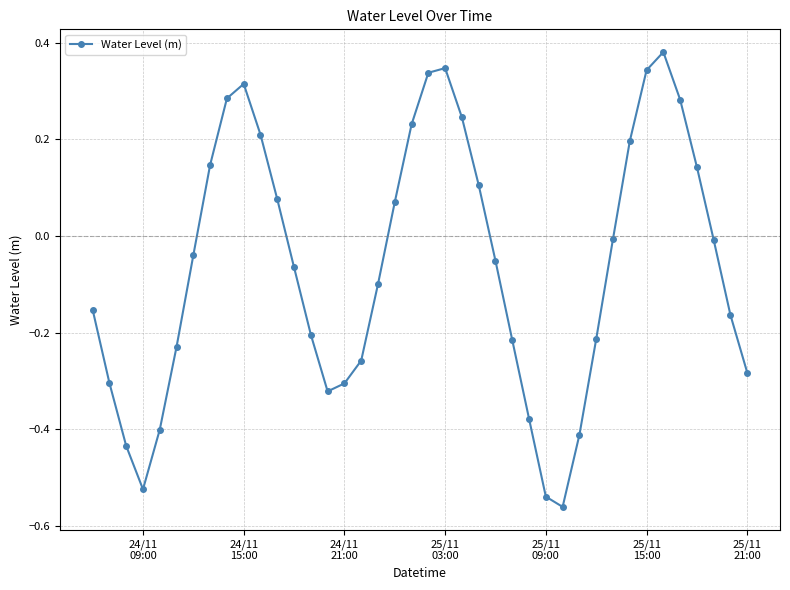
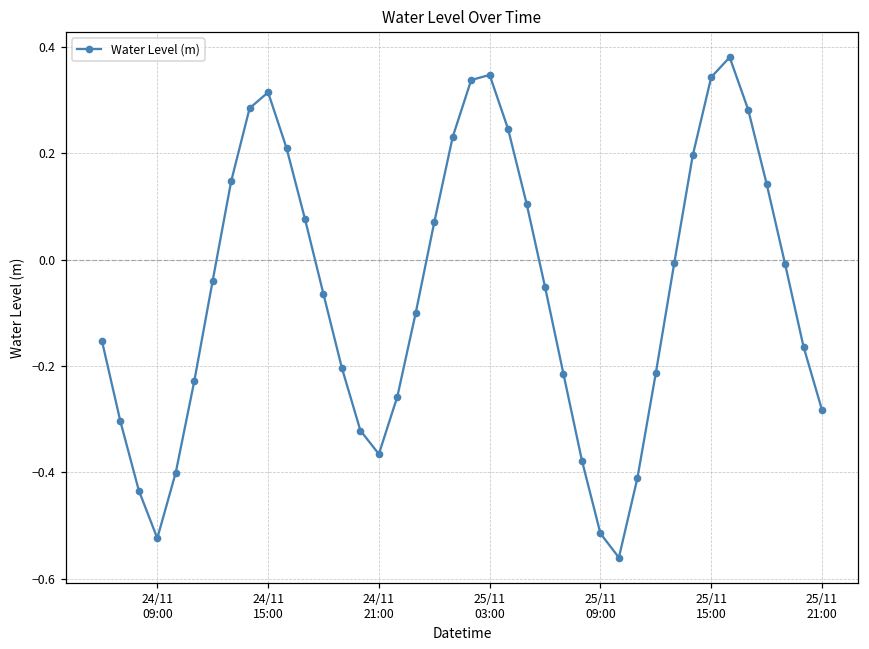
  {
    "24/11 09:00": -0.52,
    "24/11 15:00": 0.31,
-   "24/11 21:00": -0.31,
+   "24/11 21:00": -0.37,
    "25/11 03:00": 0.35,
-   "25/11 09:00": -0.54,
+   "25/11 09:00": -0.52,
    "25/11 15:00": 0.34,
    "25/11 21:00": -0.28
  }
